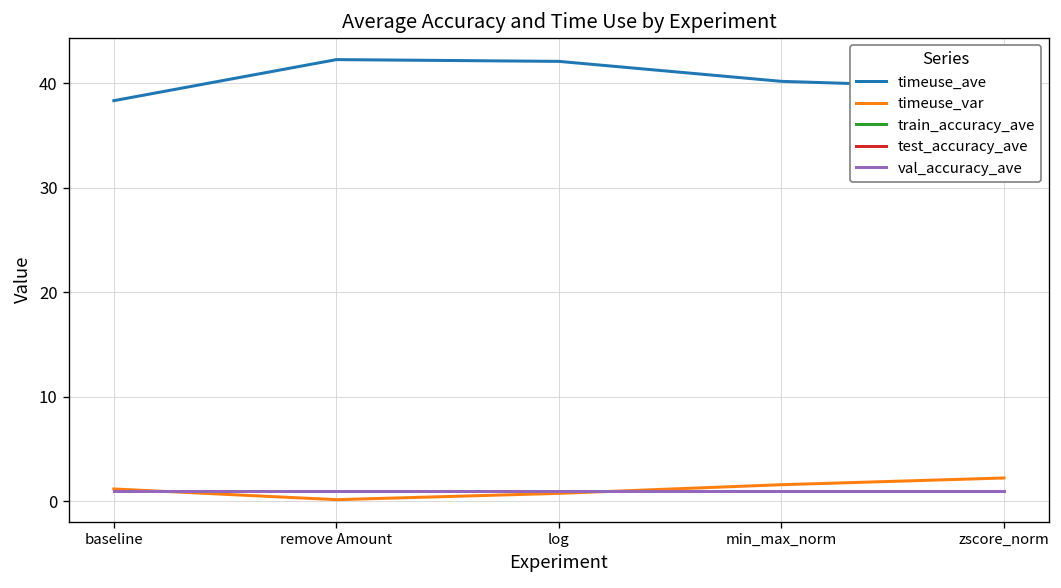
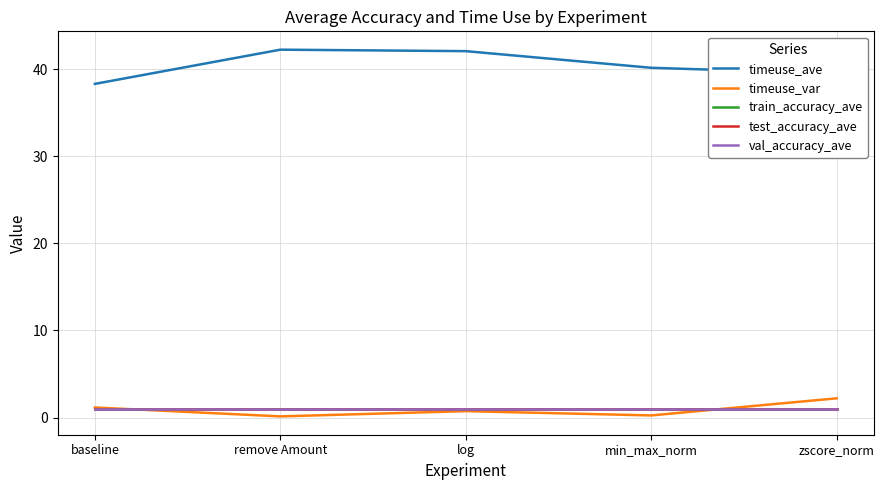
  {
    "timeuse_ave": {
      "baseline": 38,
      "remove Amount": 42,
      "log": 42,
      "min_max_norm": 40
    },
    "timeuse_var": {
      "remove Amount": 0,
-     "min_max_norm": 2,
+     "min_max_norm": 0,
      "zscore_norm": 2
    },
    "val_accuracy_ave": {
      "remove Amount": 1,
      "min_max_norm": 1,
      "zscore_norm": 1
    }
  }
